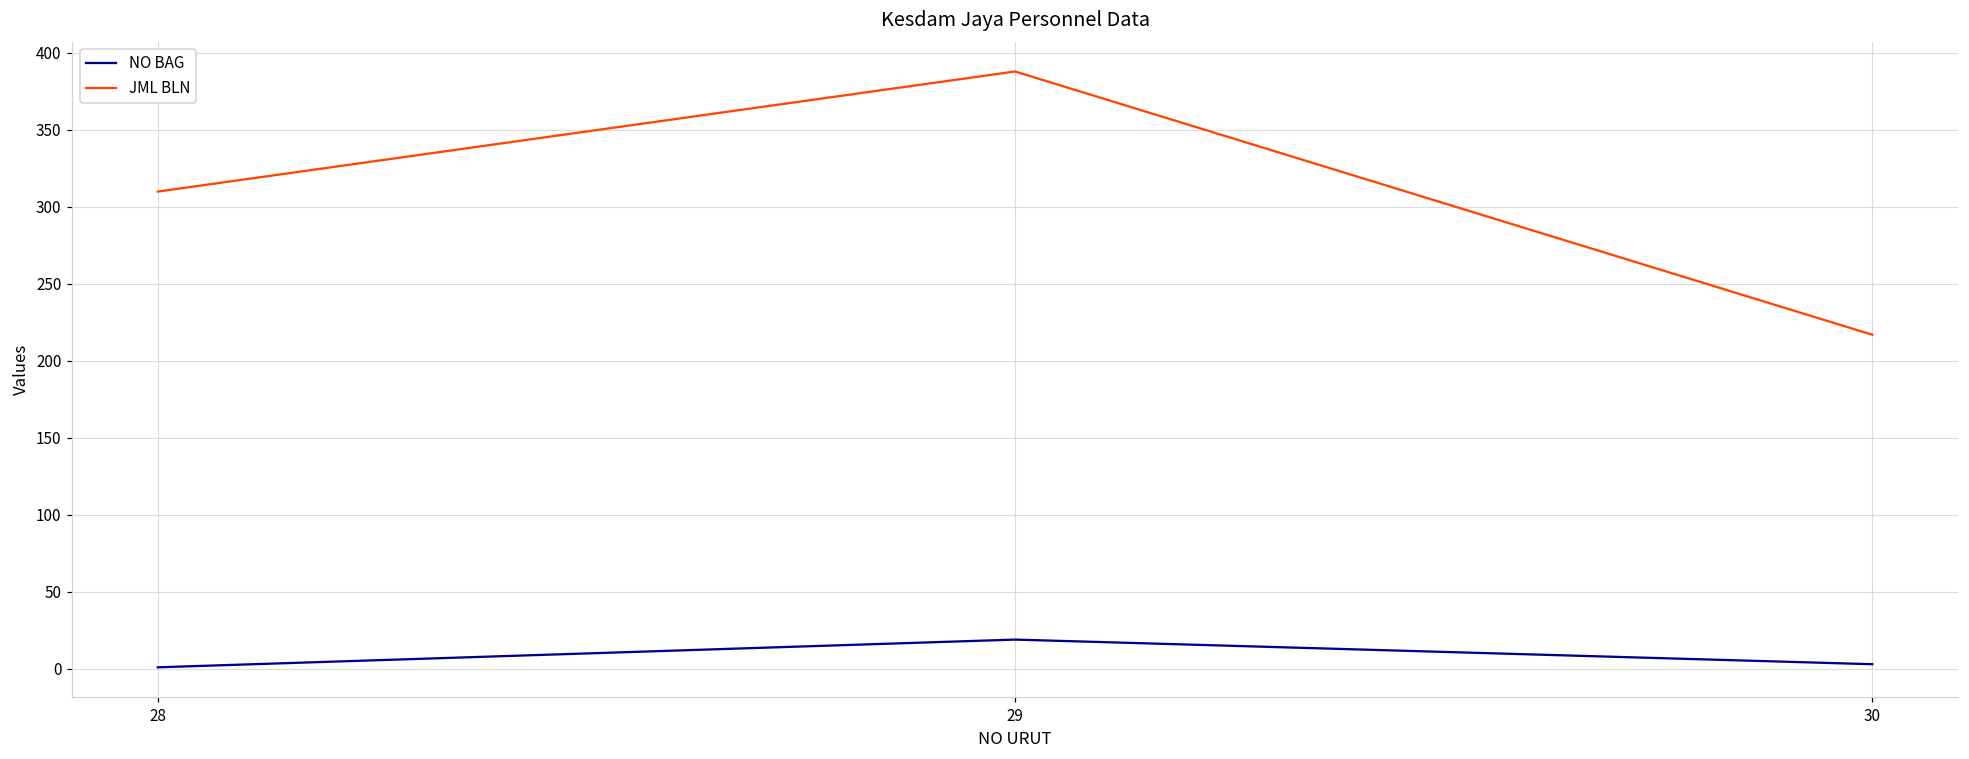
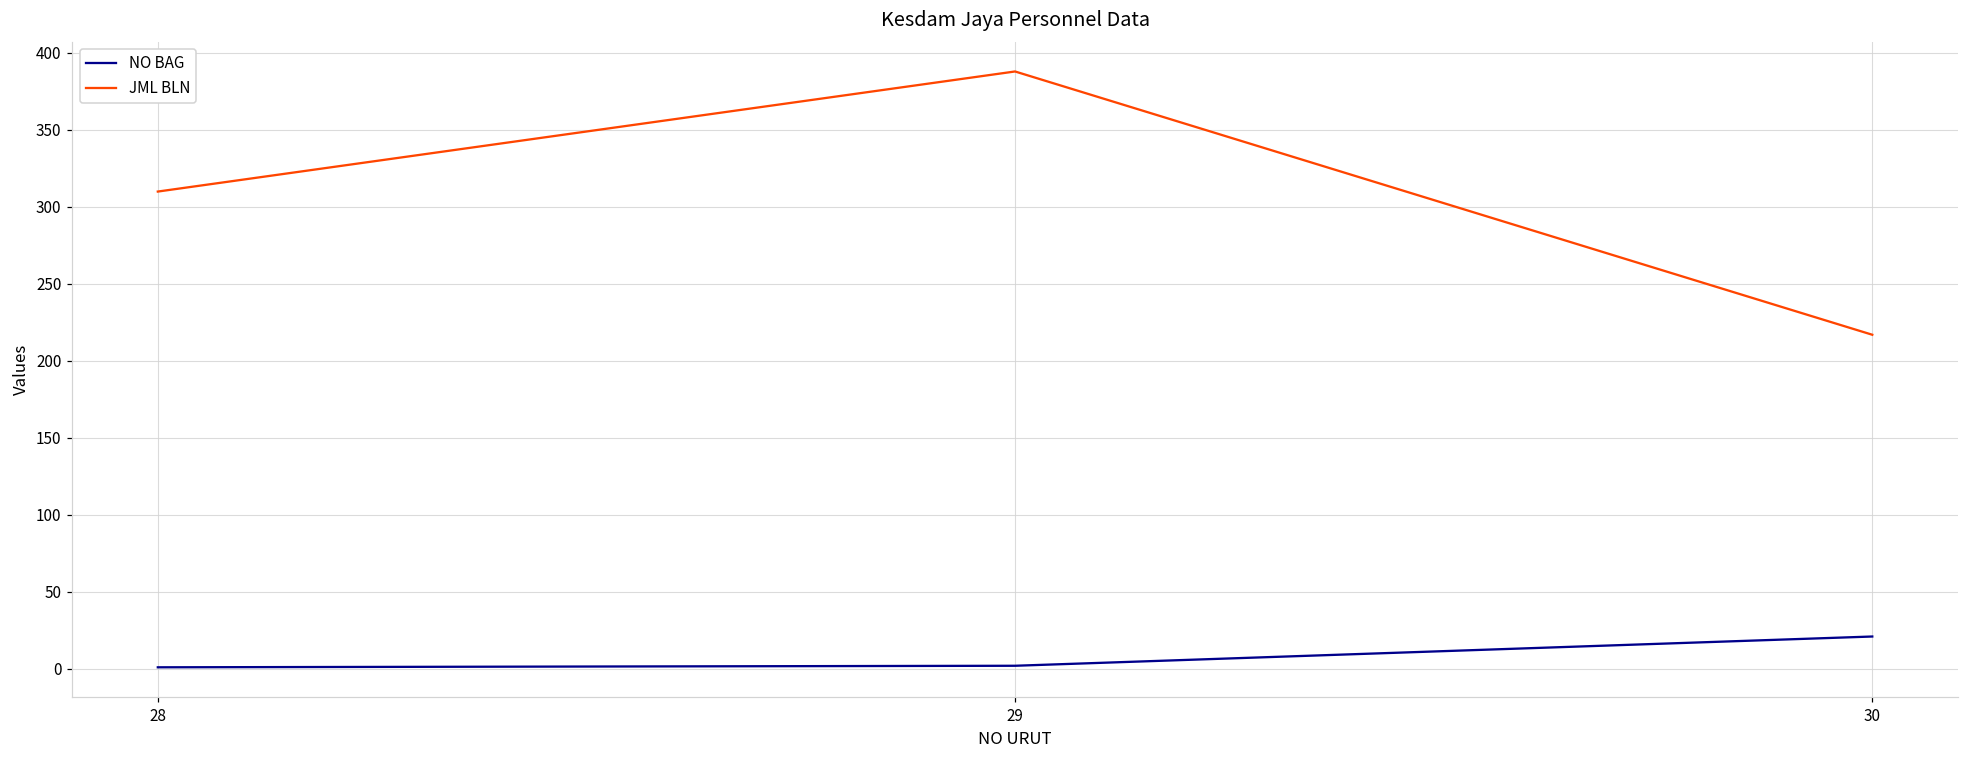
  {
    "NO BAG": {
      "28": 1,
-     "29": 19,
-     "30": 3
+     "29": 2,
+     "30": 21
    },
    "JML BLN": {
      "28": 310,
      "29": 388,
      "30": 217
    }
  }
